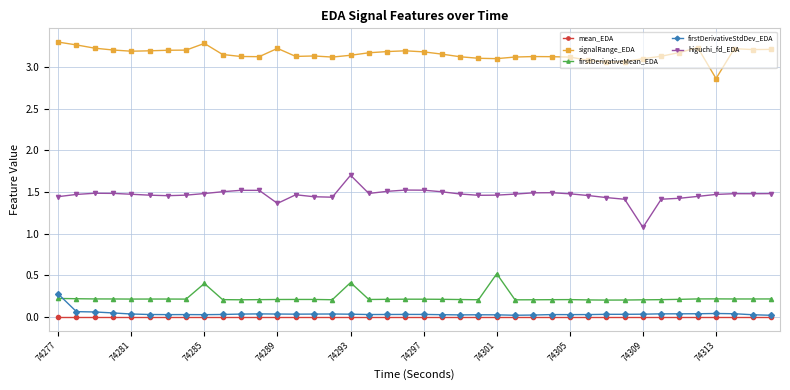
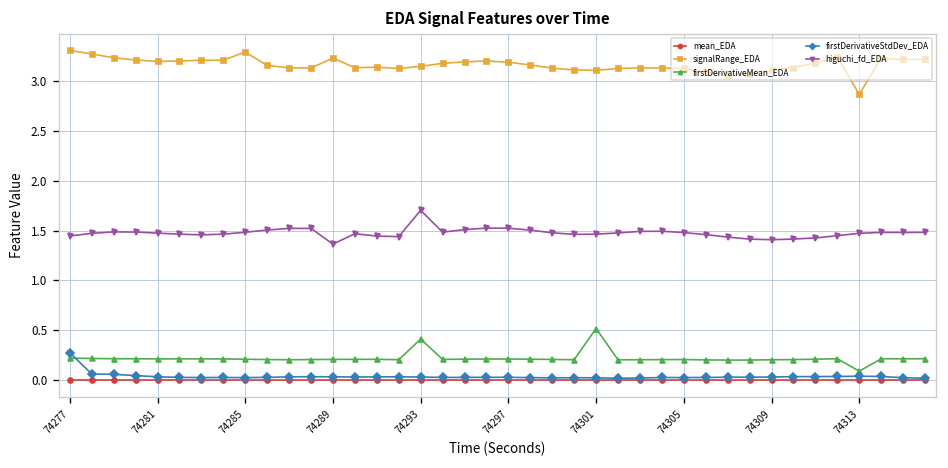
  {
    "mean_EDA": {
      "74277": 0.0,
      "74281": 0.0,
      "74289": 0.0,
      "74293": 0.0,
      "74297": 0.0,
      "74309": 0.0,
      "74313": 0.0
    },
    "signalRange_EDA": {
      "74277": 3.3,
      "74281": 3.2,
      "74285": 3.3,
      "74289": 3.2,
      "74293": 3.1,
      "74297": 3.2,
      "74301": 3.1,
      "74313": 2.9
    },
    "firstDerivativeMean_EDA": {
      "74277": 0.2,
      "74281": 0.2,
-     "74285": 0.4,
+     "74285": 0.2,
      "74289": 0.2,
      "74293": 0.4,
      "74297": 0.2,
      "74301": 0.5,
      "74305": 0.2,
      "74309": 0.2,
-     "74313": 0.2
+     "74313": 0.1
    },
    "firstDerivativeStdDev_EDA": {
      "74277": 0.3,
      "74281": 0.0,
      "74289": 0.0,
      "74293": 0.0,
      "74297": 0.0,
      "74309": 0.0,
      "74313": 0.0
    },
    "higuchi_fd_EDA": {
      "74277": 1.4,
      "74281": 1.5,
      "74285": 1.5,
      "74289": 1.4,
      "74293": 1.7,
      "74297": 1.5,
      "74301": 1.5,
      "74305": 1.5,
-     "74309": 1.1,
+     "74309": 1.4,
      "74313": 1.5
    }
  }
